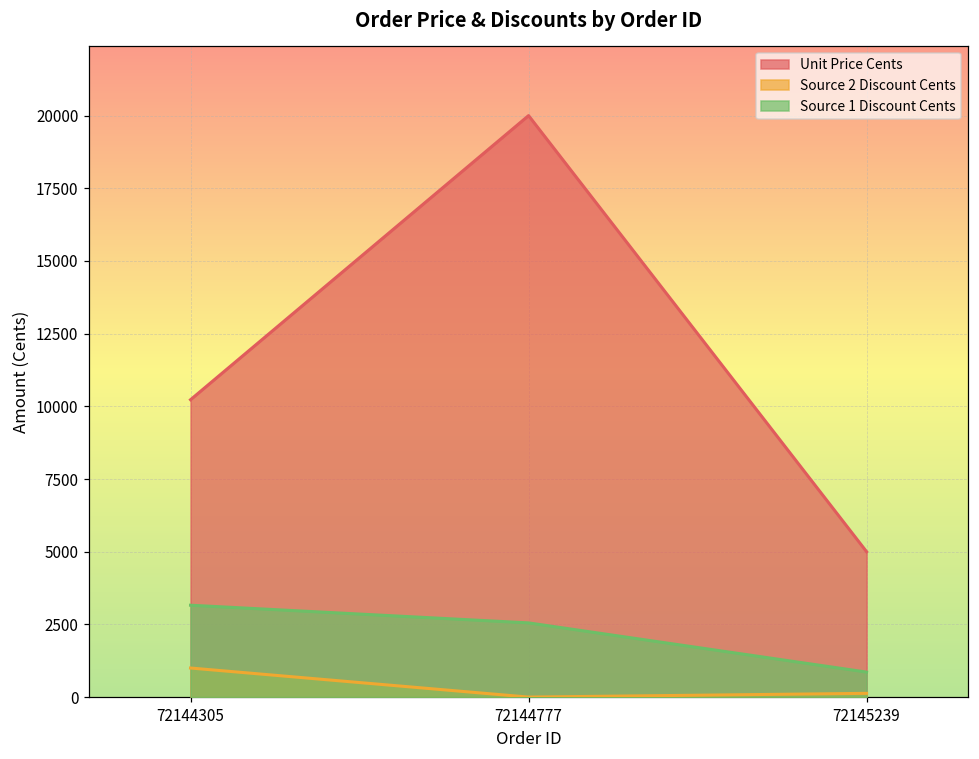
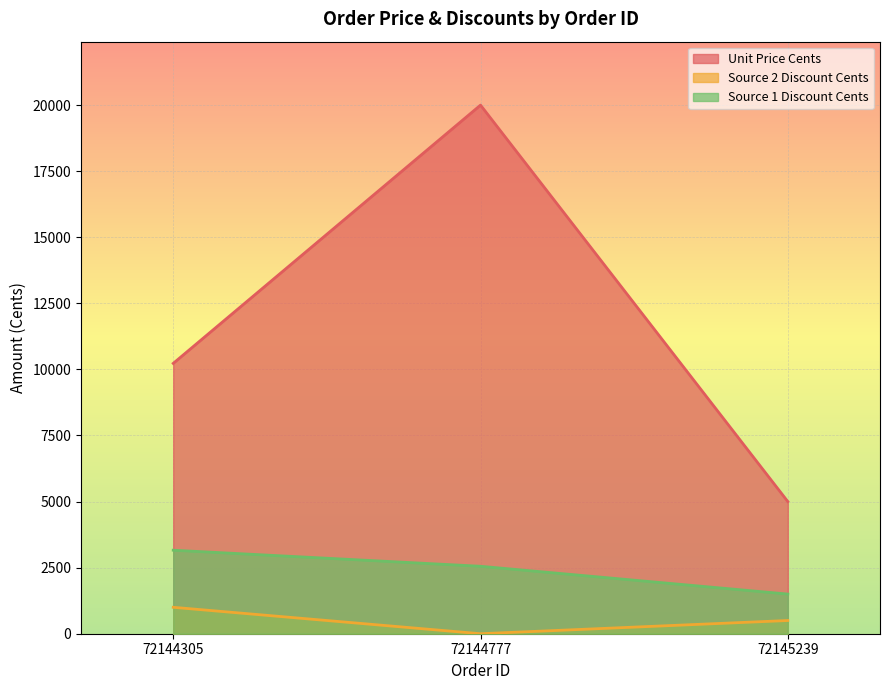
  {
    "Unit Price Cents": {
      "72144305": 10200,
      "72144777": 20000,
      "72145239": 5000
    },
    "Source 2 Discount Cents": {
      "72144305": 1000,
      "72144777": 0,
-     "72145239": 100
+     "72145239": 500
    },
    "Source 1 Discount Cents": {
      "72144305": 3200,
      "72144777": 2600,
-     "72145239": 900
+     "72145239": 1500
    }
  }
